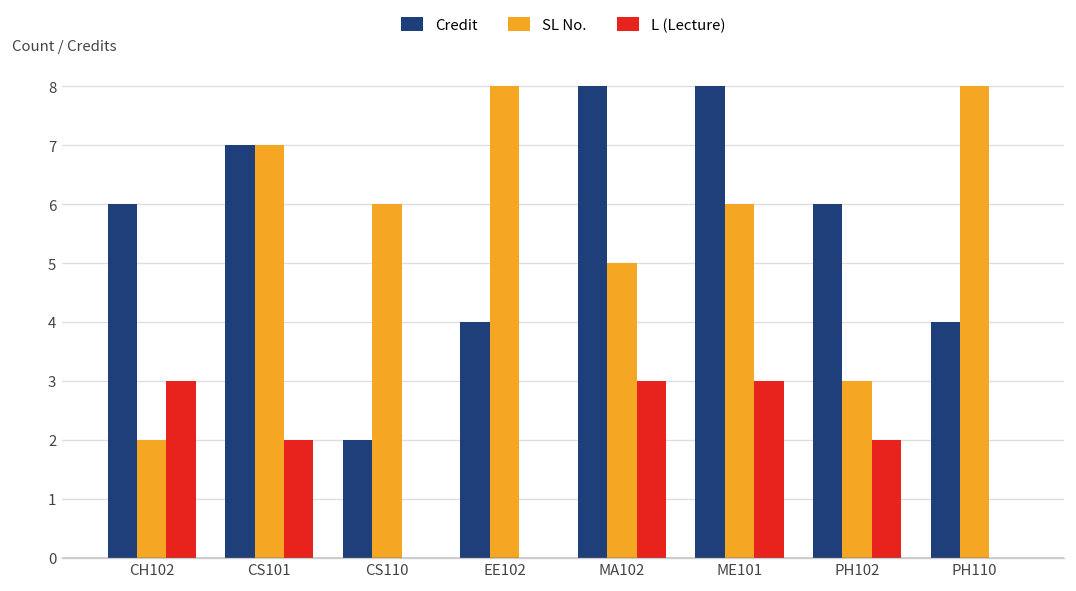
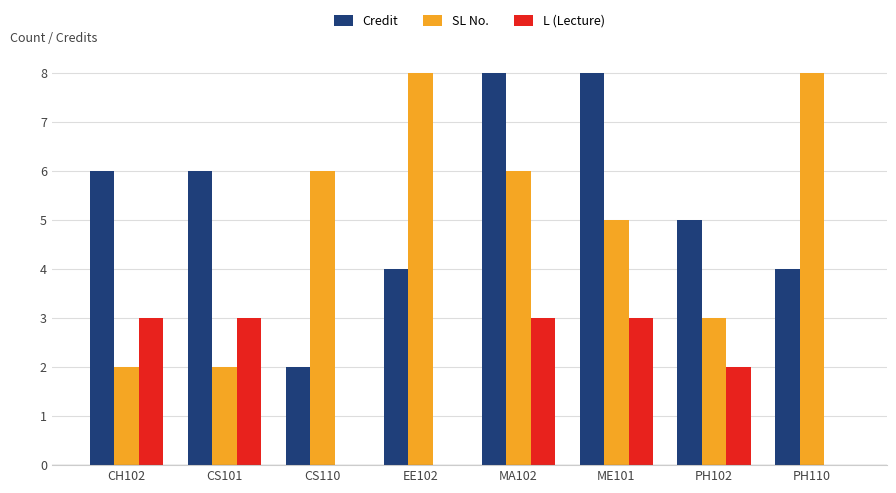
  {
    "Credit": {
      "CH102": 6,
-     "CS101": 7,
+     "CS101": 6,
      "CS110": 2,
      "EE102": 4,
      "MA102": 8,
      "ME101": 8,
-     "PH102": 6,
+     "PH102": 5,
      "PH110": 4
    },
    "SL No.": {
      "CH102": 2,
-     "CS101": 7,
+     "CS101": 2,
      "CS110": 6,
      "EE102": 8,
-     "MA102": 5,
-     "ME101": 6,
+     "MA102": 6,
+     "ME101": 5,
      "PH102": 3,
      "PH110": 8
    },
    "L (Lecture)": {
      "CH102": 3,
-     "CS101": 2,
+     "CS101": 3,
      "CS110": 0,
      "EE102": 0,
      "MA102": 3,
      "ME101": 3,
      "PH102": 2,
      "PH110": 0
    }
  }
